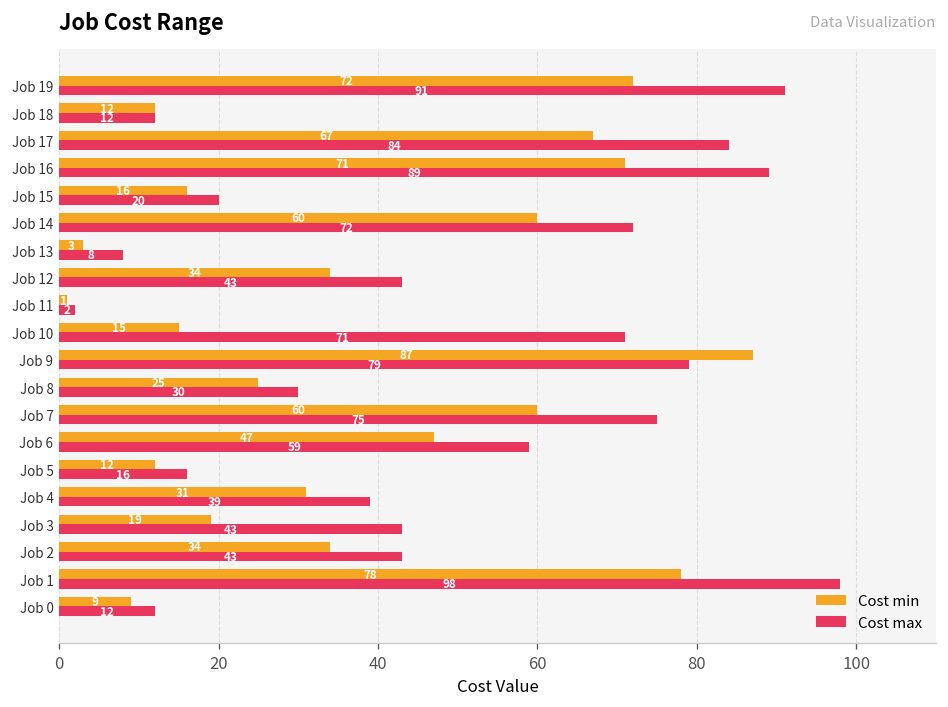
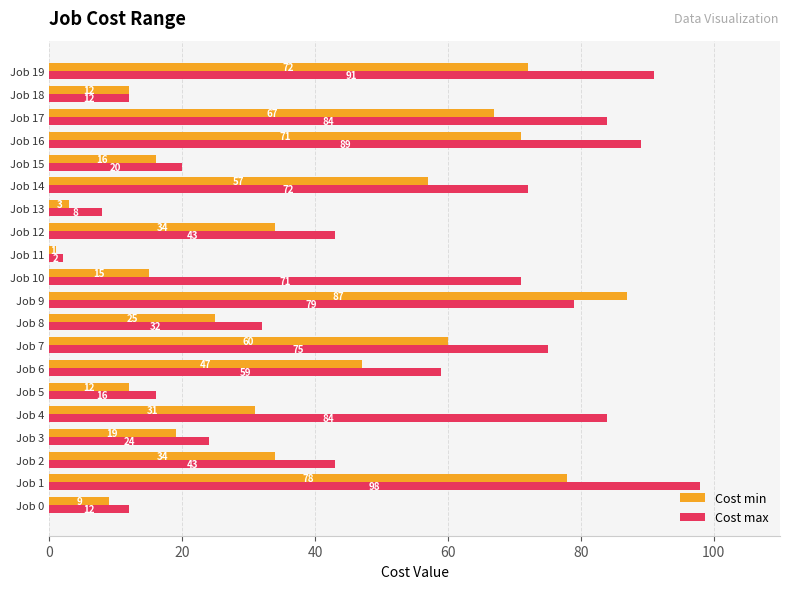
  {
    "Cost min": {
      "Job 19": 72,
      "Job 17": 67,
      "Job 16": 71,
      "Job 15": 16,
-     "Job 14": 60,
+     "Job 14": 57,
      "Job 13": 3,
      "Job 12": 34,
      "Job 11": 1,
      "Job 10": 15,
      "Job 9": 87,
      "Job 8": 25,
      "Job 7": 60,
      "Job 6": 47,
      "Job 5": 12,
      "Job 4": 31,
      "Job 3": 19,
      "Job 2": 34,
      "Job 1": 78,
      "Job 0": 9
    },
    "Cost max": {
      "Job 19": 91,
      "Job 17": 84,
      "Job 16": 89,
      "Job 15": 20,
      "Job 14": 72,
      "Job 13": 8,
      "Job 12": 43,
      "Job 11": 2,
      "Job 10": 71,
      "Job 9": 79,
-     "Job 8": 30,
+     "Job 8": 32,
      "Job 7": 75,
      "Job 6": 59,
      "Job 5": 16,
-     "Job 4": 39,
-     "Job 3": 43,
+     "Job 4": 84,
+     "Job 3": 24,
      "Job 2": 43,
      "Job 1": 98,
      "Job 0": 12
    }
  }
